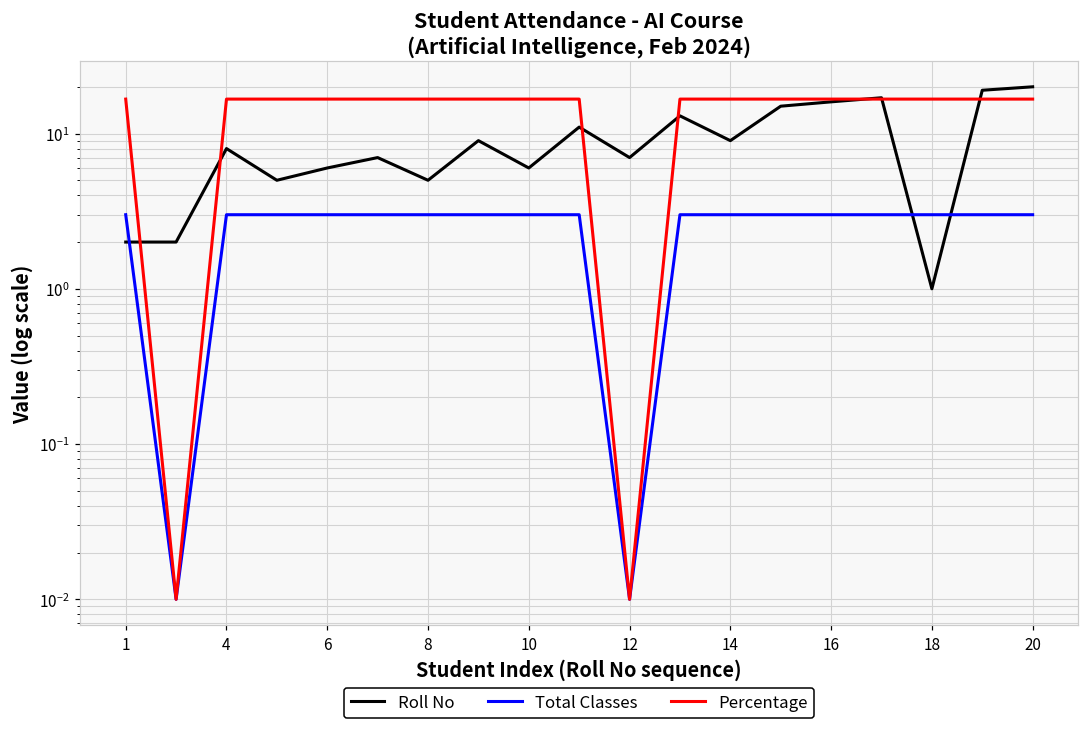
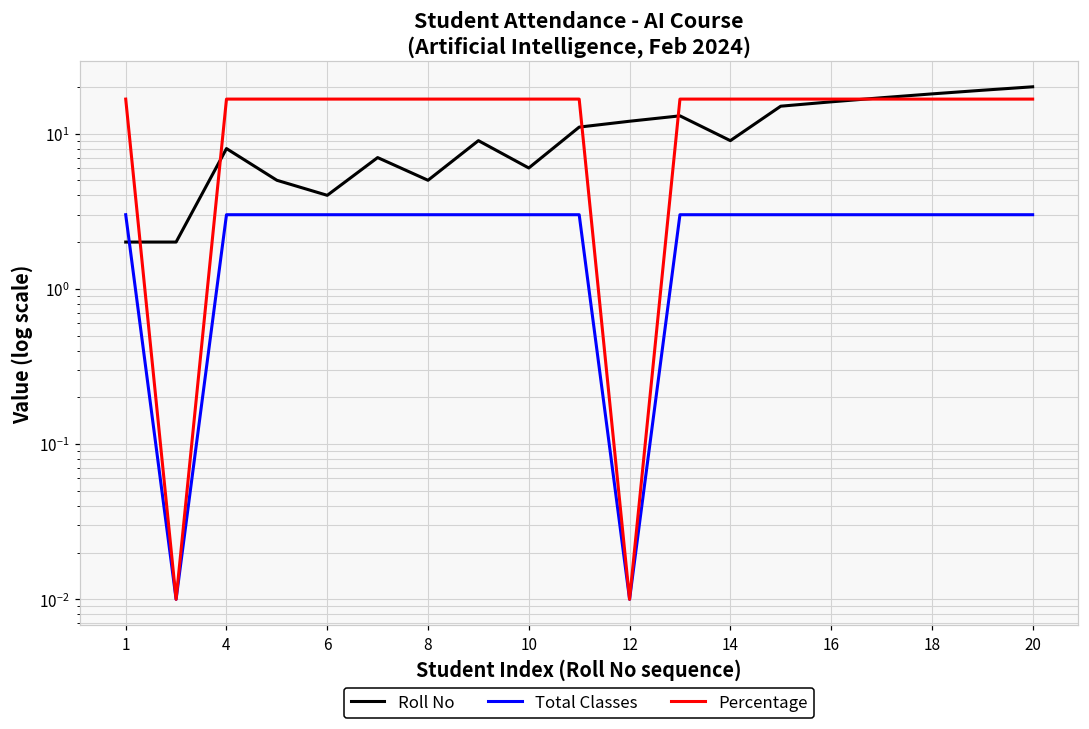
  {
    "Roll No": {
      "1": 2,
      "4": 8,
-     "6": 6,
+     "6": 4,
      "8": 5,
      "10": 6,
-     "12": 7,
+     "12": 12,
      "14": 9,
-     "18": 1,
+     "18": 18,
      "20": 20
    },
    "Total Classes": {
      "1": 3,
      "4": 3,
      "6": 3,
      "8": 3,
      "10": 3,
      "14": 3,
      "16": 3,
      "18": 3,
      "20": 3
    },
    "Percentage": {
      "1": 17,
      "4": 17,
      "6": 17,
      "8": 17,
      "10": 17,
      "14": 17,
      "18": 17,
      "20": 17
    }
  }
